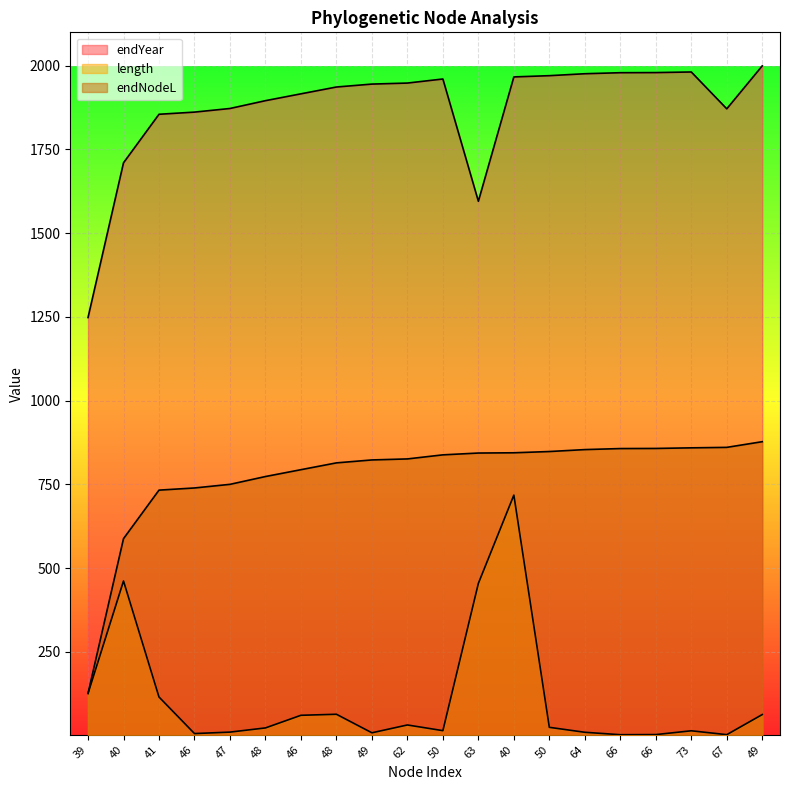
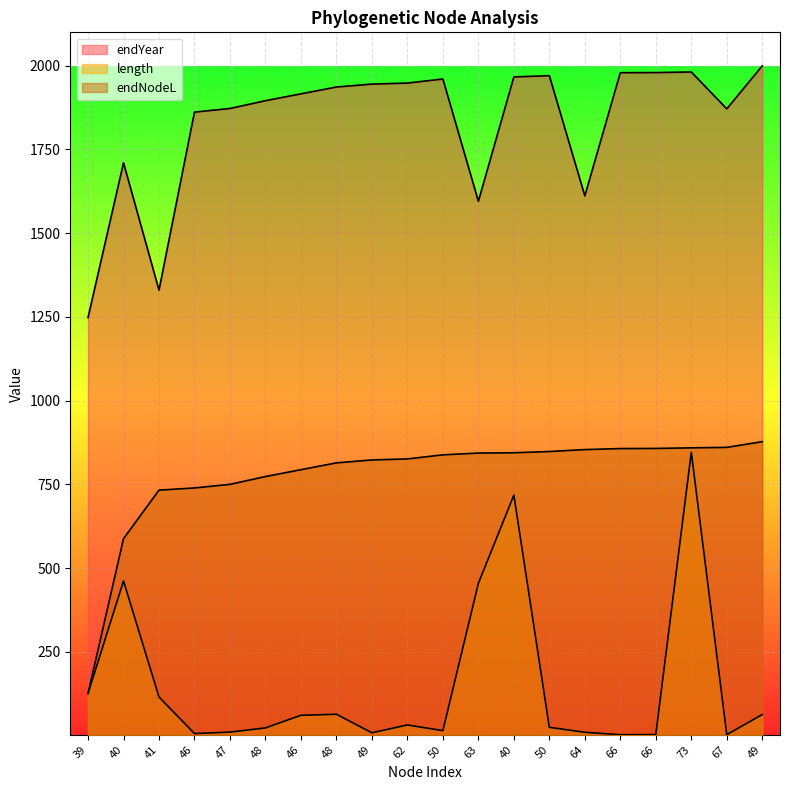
  {
    "endYear": {
      "39": 1250,
-     "41": 1860,
+     "41": 1330,
      "47": 1870,
      "62": 1950,
      "63": 1600,
-     "64": 1980,
+     "64": 1610,
      "73": 1980,
      "67": 1870
    },
    "length": {
      "41": 120,
      "47": 10,
      "62": 30,
      "63": 450,
      "64": 10,
-     "73": 10,
+     "73": 850,
      "67": 0
    },
    "endNodeL": {
      "41": 730,
      "47": 750,
      "62": 830,
      "63": 840,
      "64": 850,
      "73": 860,
      "67": 860
    }
  }
